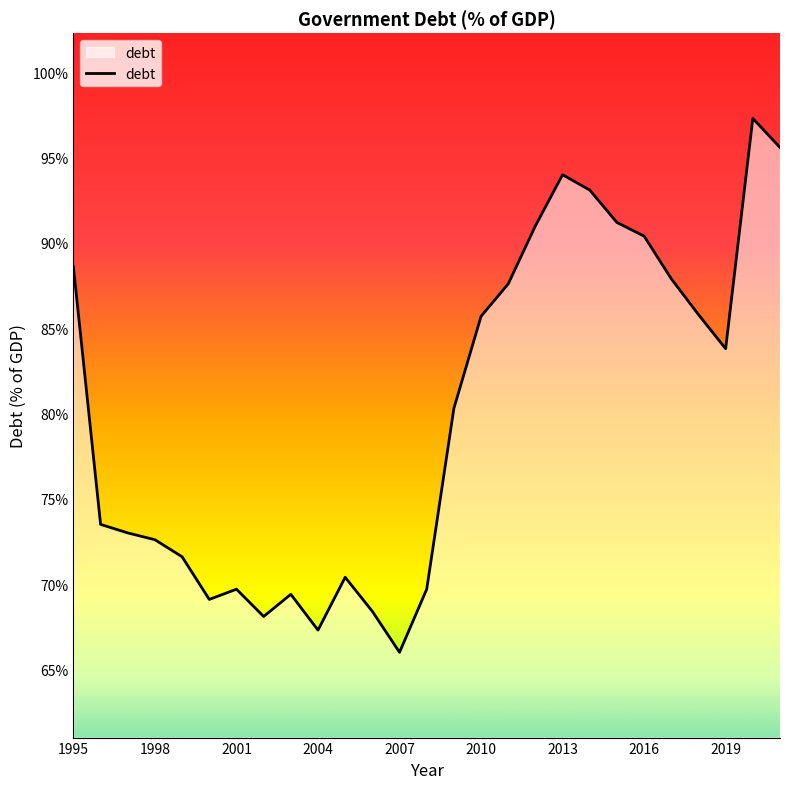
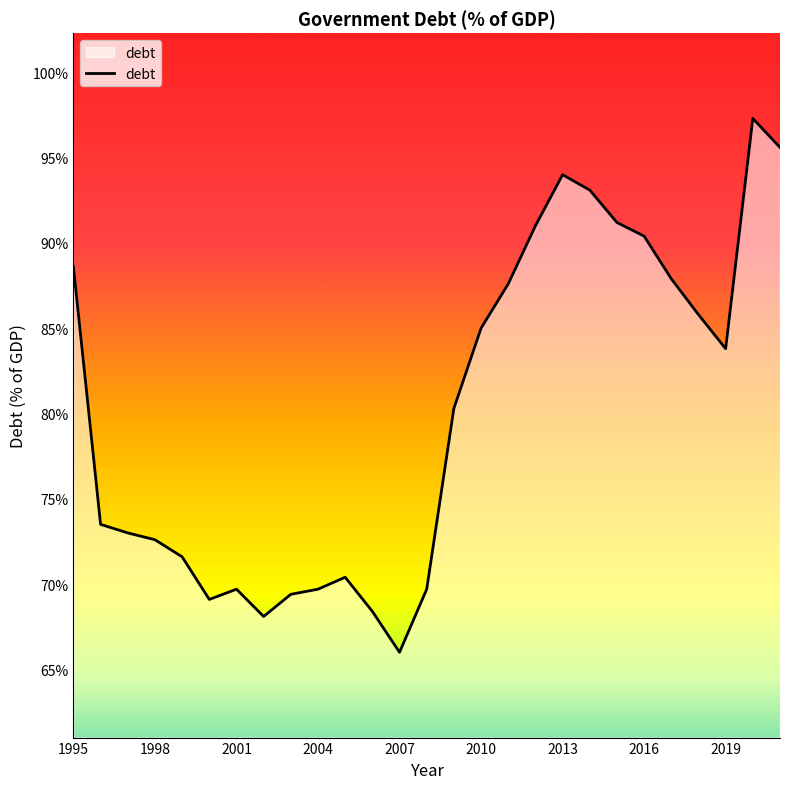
  {
    "1995": "88.6%",
    "1998": "72.6%",
    "2001": "69.7%",
-   "2004": "67.3%",
+   "2004": "69.7%",
    "2007": "66.0%",
-   "2010": "85.7%",
+   "2010": "85.0%",
    "2013": "94.0%",
    "2016": "90.4%",
    "2019": "83.8%"
  }
